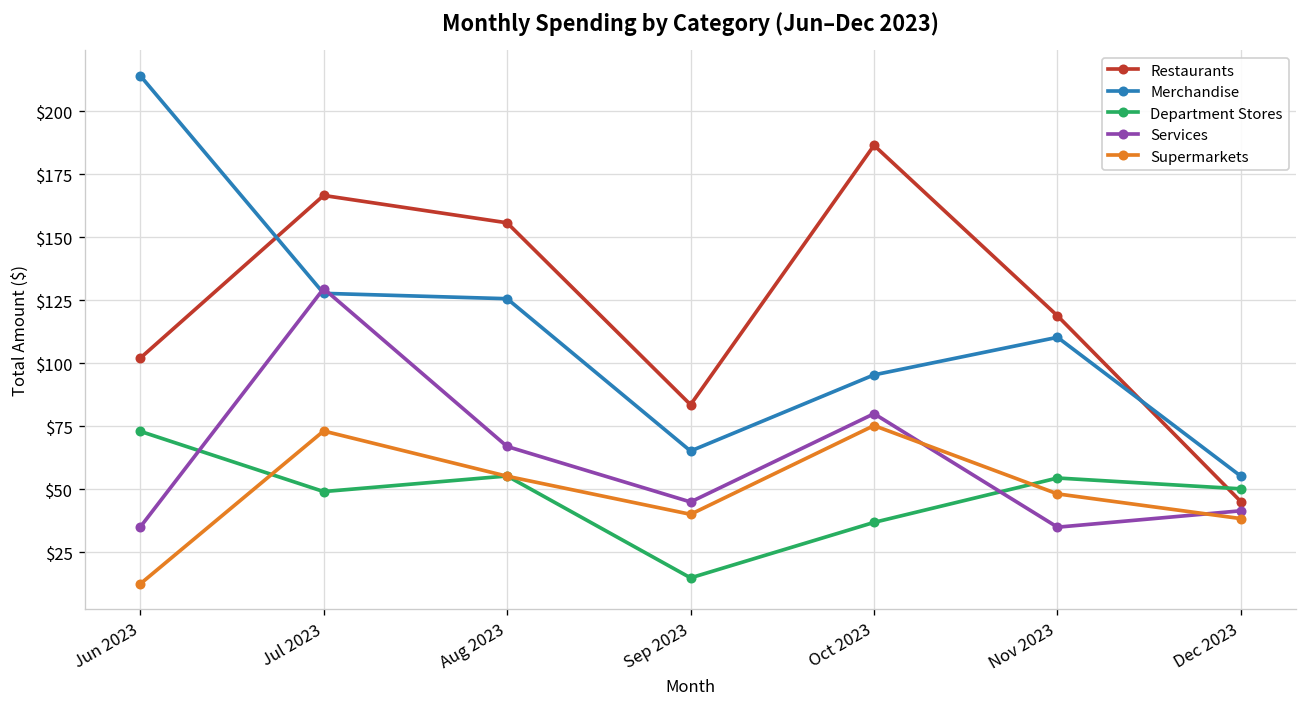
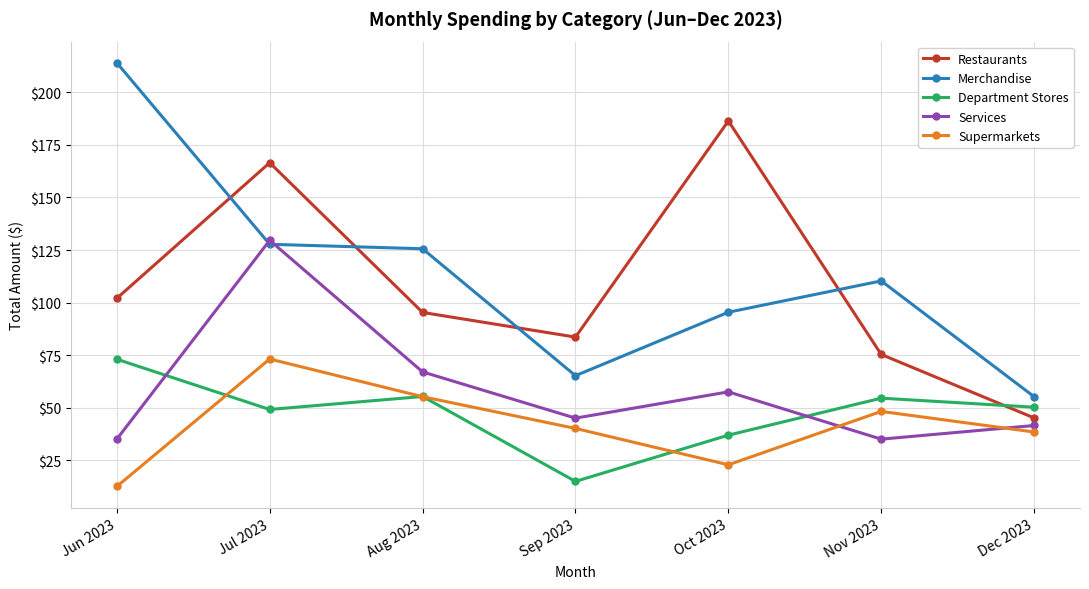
  {
    "Restaurants": {
      "Jun 2023": "$102",
      "Jul 2023": "$167",
-     "Aug 2023": "$156",
+     "Aug 2023": "$95",
      "Sep 2023": "$84",
      "Oct 2023": "$186",
-     "Nov 2023": "$119",
+     "Nov 2023": "$75",
      "Dec 2023": "$45"
    },
    "Merchandise": {
      "Jun 2023": "$214",
      "Jul 2023": "$128",
      "Aug 2023": "$126",
      "Sep 2023": "$65",
      "Oct 2023": "$95",
      "Nov 2023": "$110",
      "Dec 2023": "$55"
    },
    "Department Stores": {
      "Jun 2023": "$73",
      "Jul 2023": "$49",
      "Sep 2023": "$15",
      "Oct 2023": "$37",
      "Nov 2023": "$55",
      "Dec 2023": "$50"
    },
    "Services": {
      "Jun 2023": "$35",
      "Jul 2023": "$130",
      "Aug 2023": "$67",
      "Sep 2023": "$45",
-     "Oct 2023": "$80",
+     "Oct 2023": "$58",
      "Nov 2023": "$35",
      "Dec 2023": "$42"
    },
    "Supermarkets": {
      "Jun 2023": "$12",
      "Jul 2023": "$73",
      "Sep 2023": "$40",
-     "Oct 2023": "$75",
+     "Oct 2023": "$23",
      "Nov 2023": "$48",
      "Dec 2023": "$38"
    }
  }
